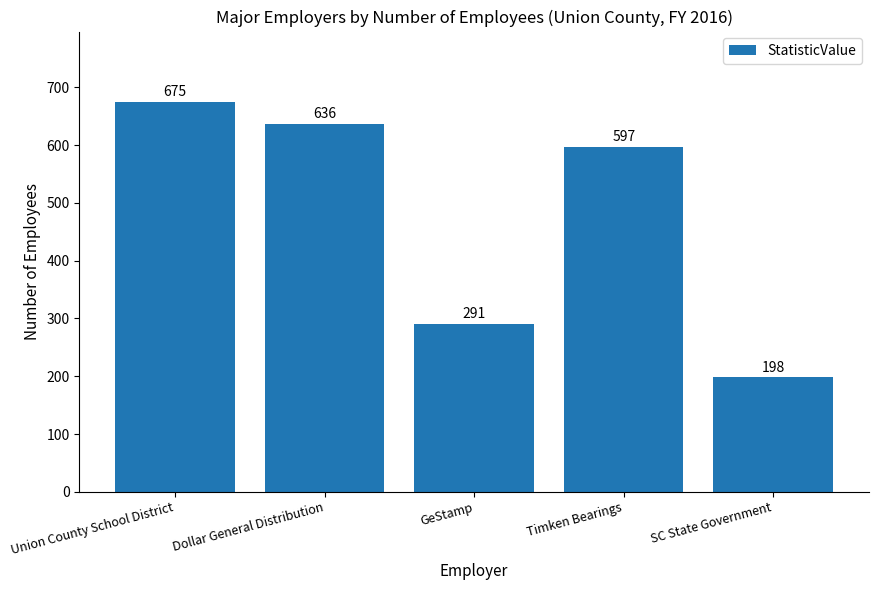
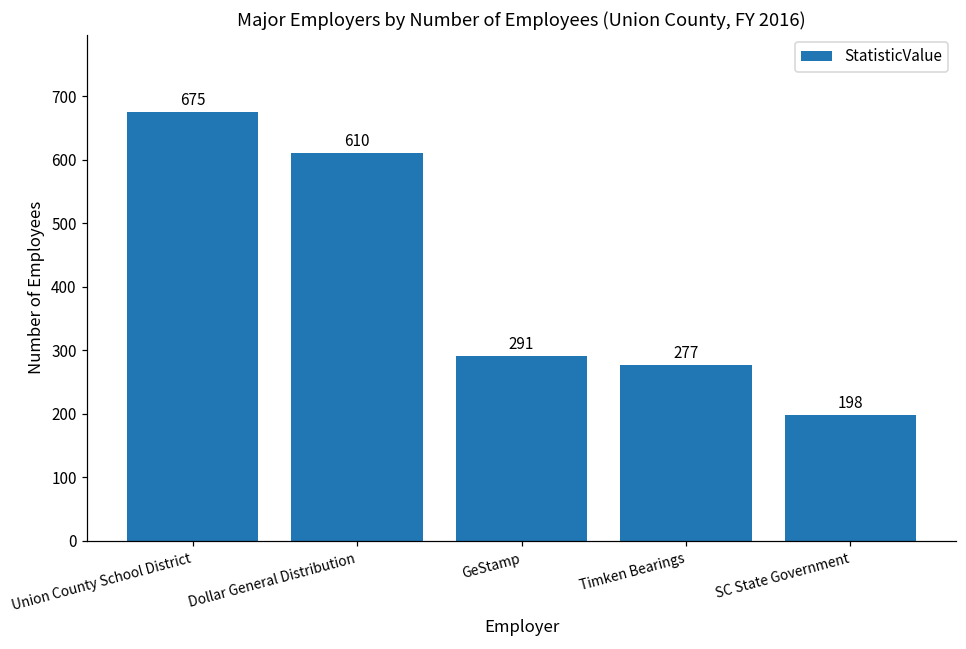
  {
    "Union County School District": 675,
-   "Dollar General Distribution": 636,
+   "Dollar General Distribution": 610,
    "GeStamp": 291,
-   "Timken Bearings": 597,
+   "Timken Bearings": 277,
    "SC State Government": 198
  }
